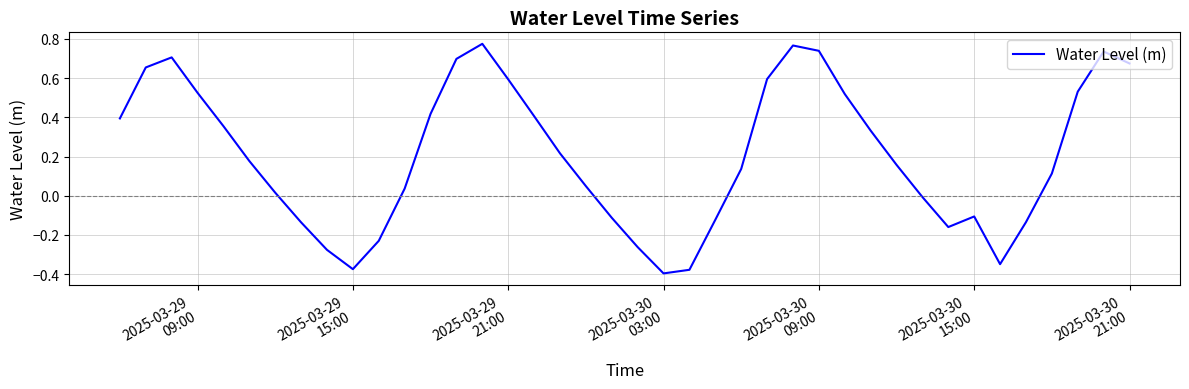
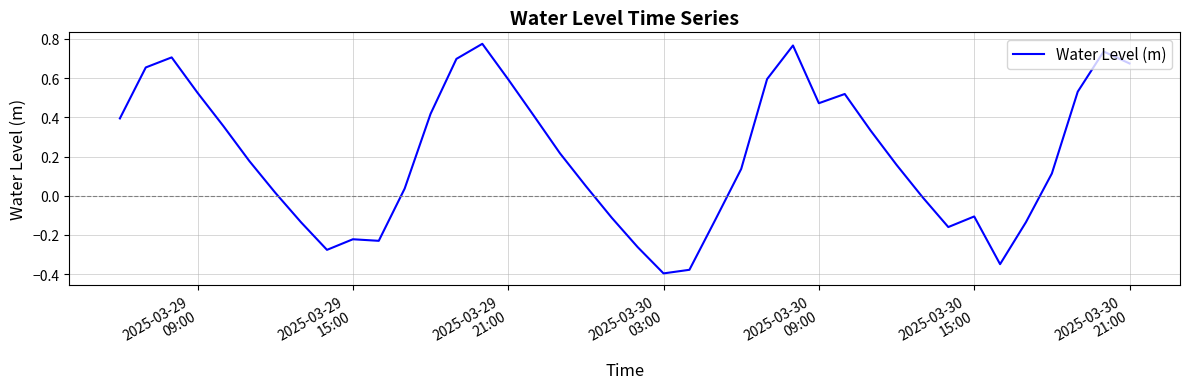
  {
    "2025-03-29 09:00": 0.53,
-   "2025-03-29 15:00": -0.37,
+   "2025-03-29 15:00": -0.22,
    "2025-03-29 21:00": 0.59,
    "2025-03-30 03:00": -0.40,
-   "2025-03-30 09:00": 0.74,
+   "2025-03-30 09:00": 0.47,
    "2025-03-30 15:00": -0.11
  }
